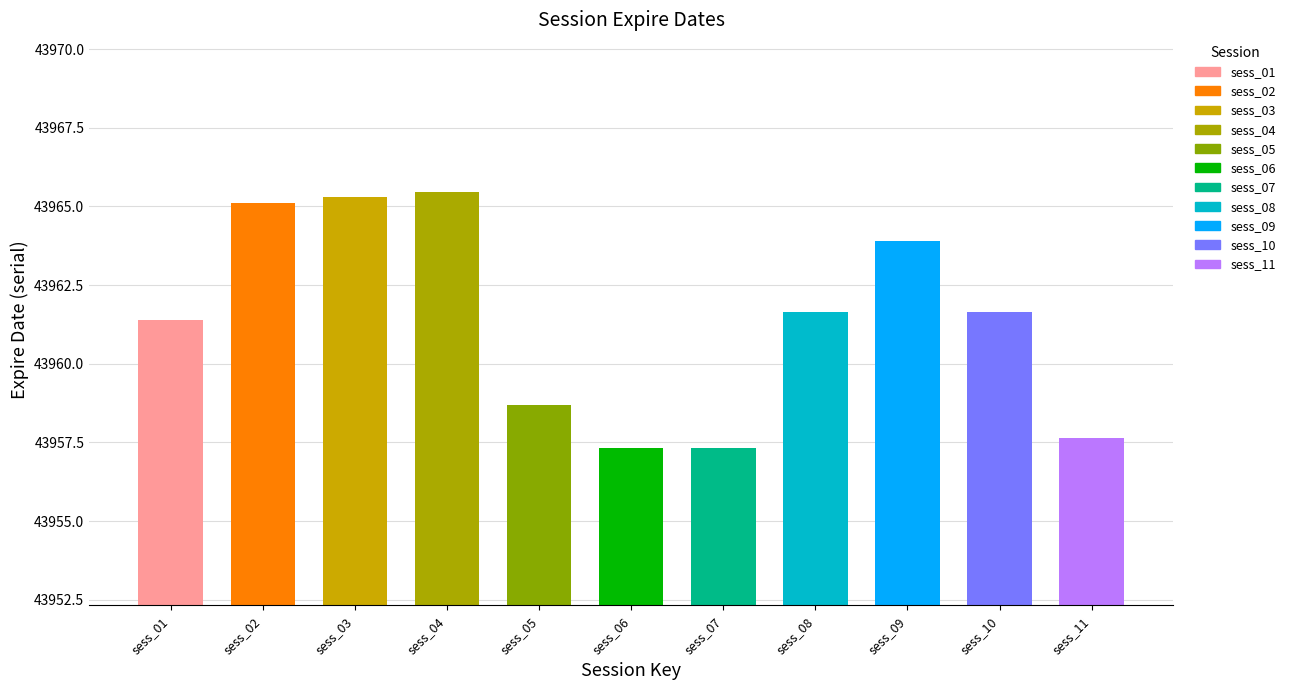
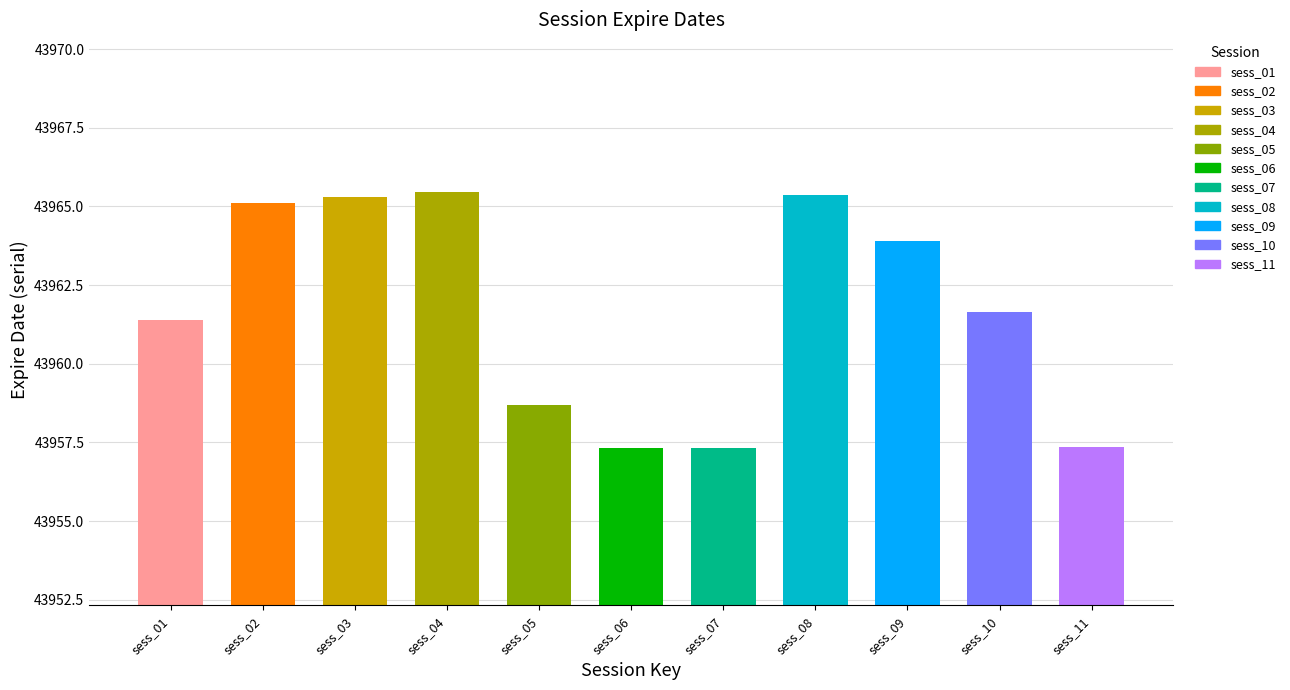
  {
    "sess_01": 43961.4,
    "sess_02": 43965.1,
    "sess_03": 43965.3,
    "sess_04": 43965.5,
    "sess_05": 43958.7,
    "sess_06": 43957.3,
    "sess_07": 43957.3,
-   "sess_08": 43961.6,
+   "sess_08": 43965.4,
    "sess_09": 43963.9,
    "sess_10": 43961.6,
-   "sess_11": 43957.6
+   "sess_11": 43957.4
  }
